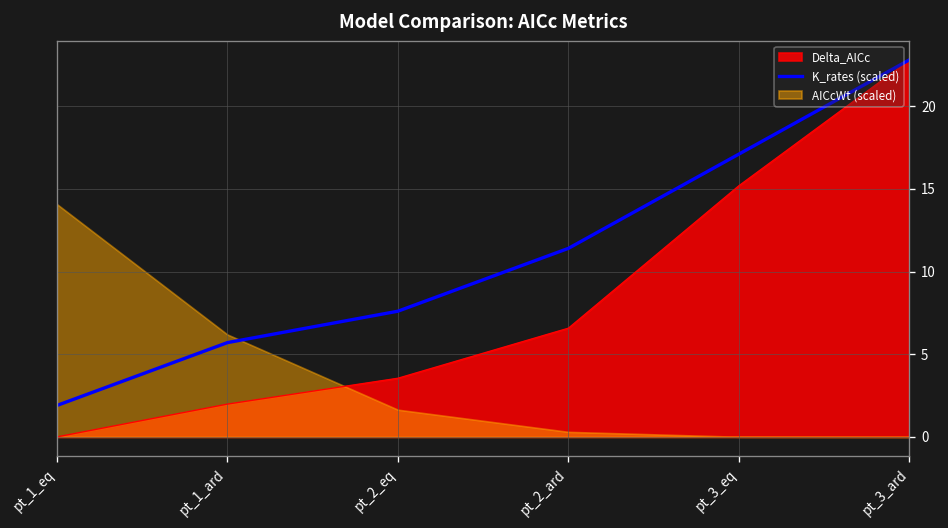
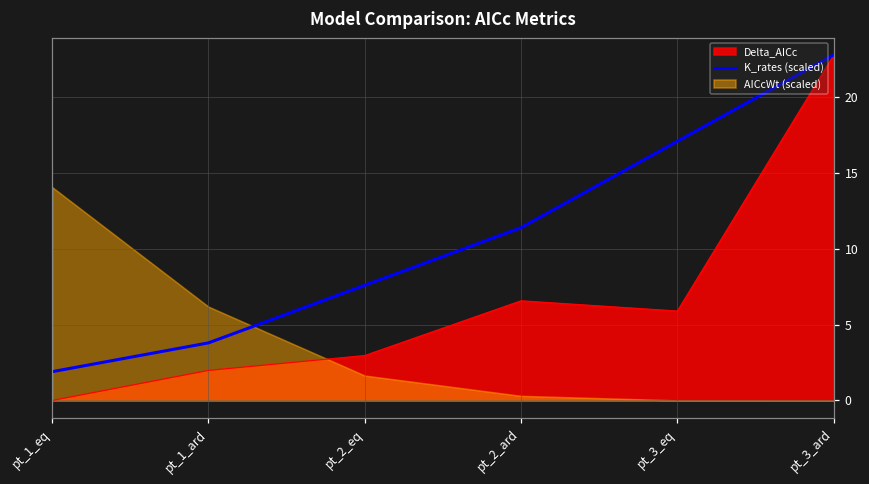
  {
    "Delta_AICc": {
      "pt_1_eq": 0.0,
      "pt_1_ard": 2.0,
-     "pt_2_eq": 3.5,
+     "pt_2_eq": 3.0,
      "pt_2_ard": 6.6,
-     "pt_3_eq": 15.2
+     "pt_3_eq": 5.9
    },
    "K_rates (scaled)": {
      "pt_1_eq": 1.9,
-     "pt_1_ard": 5.7,
+     "pt_1_ard": 3.8,
      "pt_2_eq": 7.6,
      "pt_2_ard": 11.4,
      "pt_3_eq": 17.1
    },
    "AICcWt (scaled)": {
      "pt_1_eq": 14.1,
      "pt_1_ard": 6.2,
      "pt_2_eq": 1.6,
      "pt_2_ard": 0.3
    }
  }
